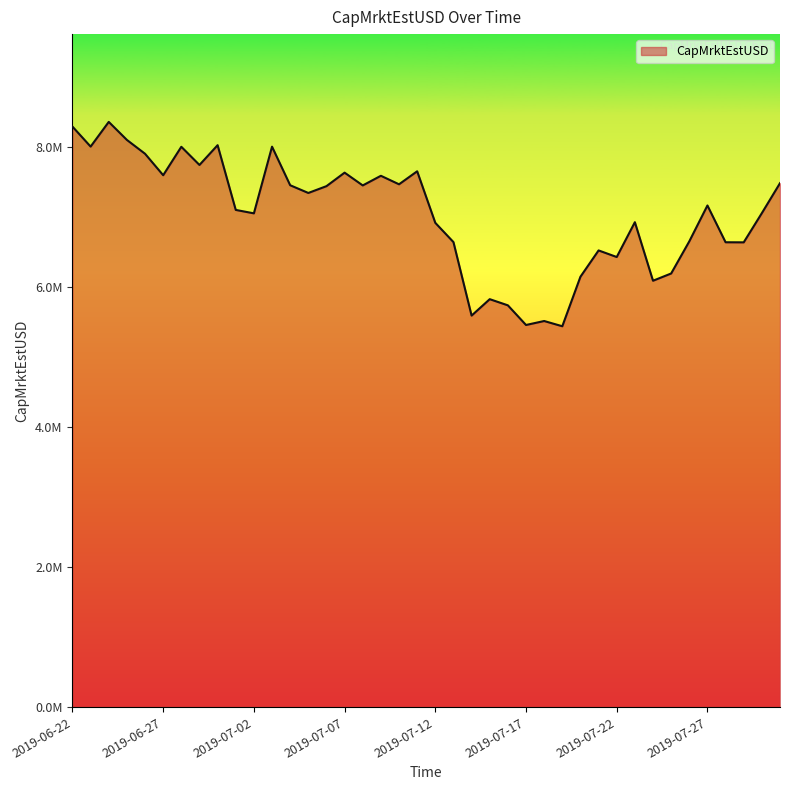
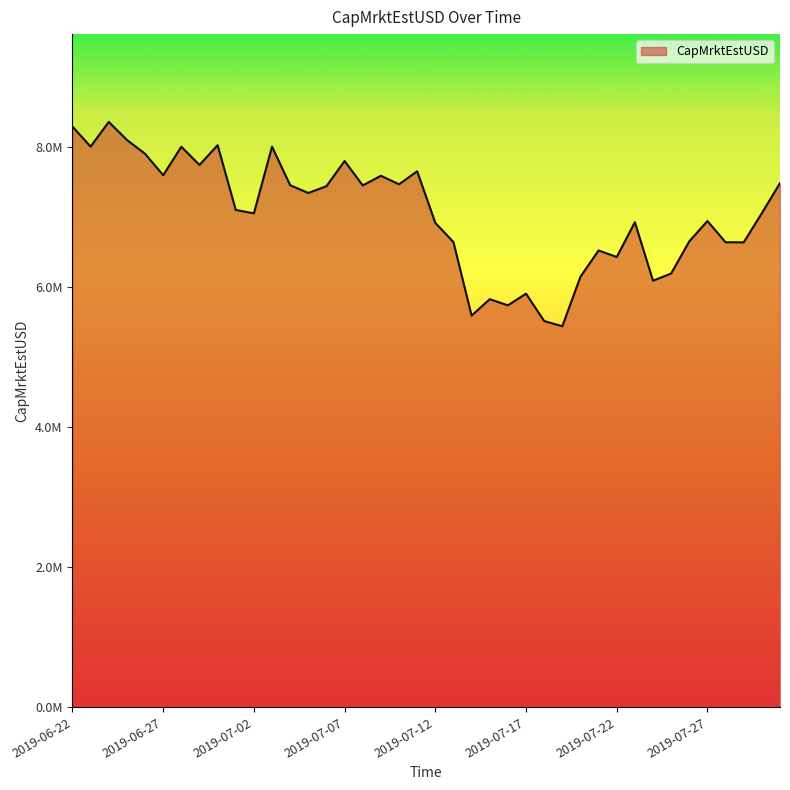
  {
    "2019-06-22": 8300000,
    "2019-06-27": 7600000,
    "2019-07-02": 7100000,
-   "2019-07-07": 7600000,
+   "2019-07-07": 7800000,
    "2019-07-12": 6900000,
-   "2019-07-17": 5500000,
+   "2019-07-17": 5900000,
    "2019-07-22": 6400000,
-   "2019-07-27": 7200000
+   "2019-07-27": 6900000
  }
